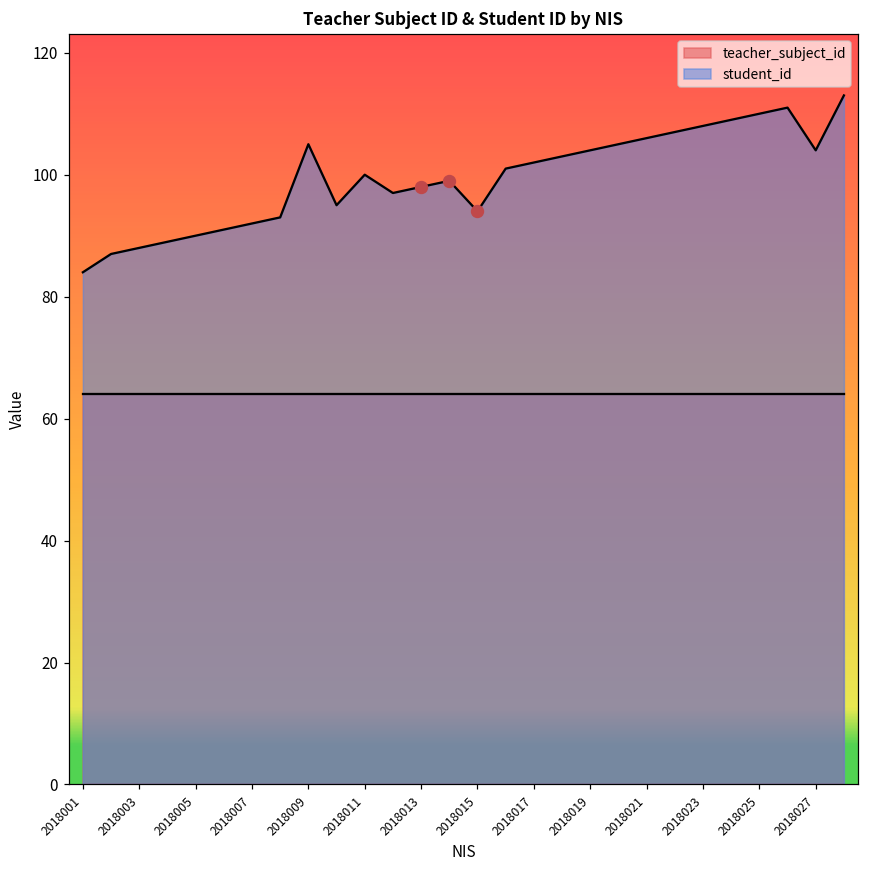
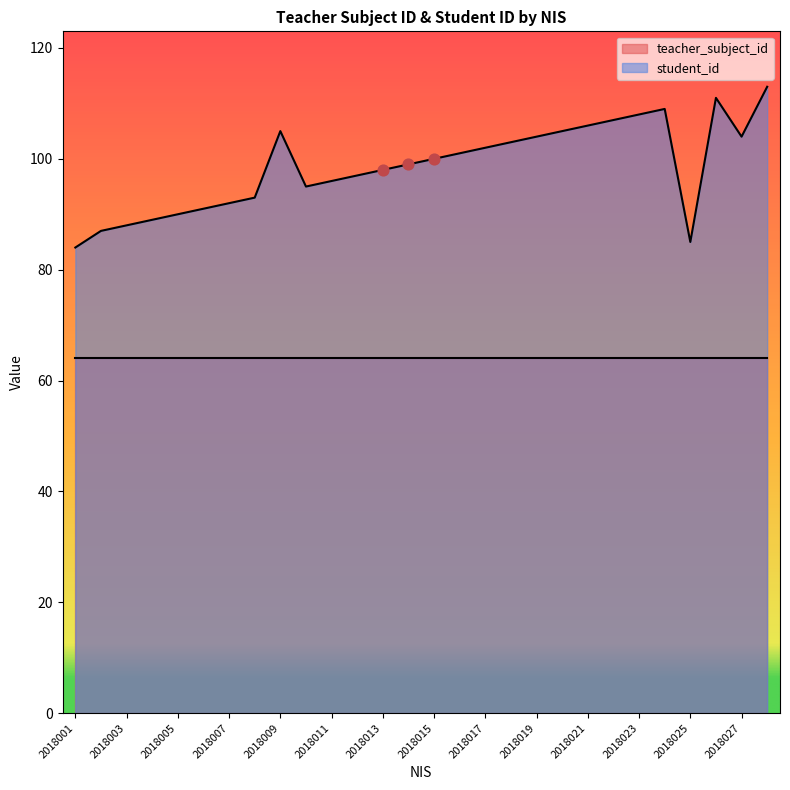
  {
    "student_id": {
      "2018001": 84,
      "2018003": 88,
      "2018005": 90,
      "2018007": 92,
      "2018009": 105,
-     "2018011": 100,
-     "2018015": 94,
+     "2018011": 96,
+     "2018015": 100,
      "2018017": 102,
      "2018019": 104,
      "2018021": 106,
      "2018023": 108,
-     "2018025": 110,
+     "2018025": 85,
      "2018027": 104
    }
  }
